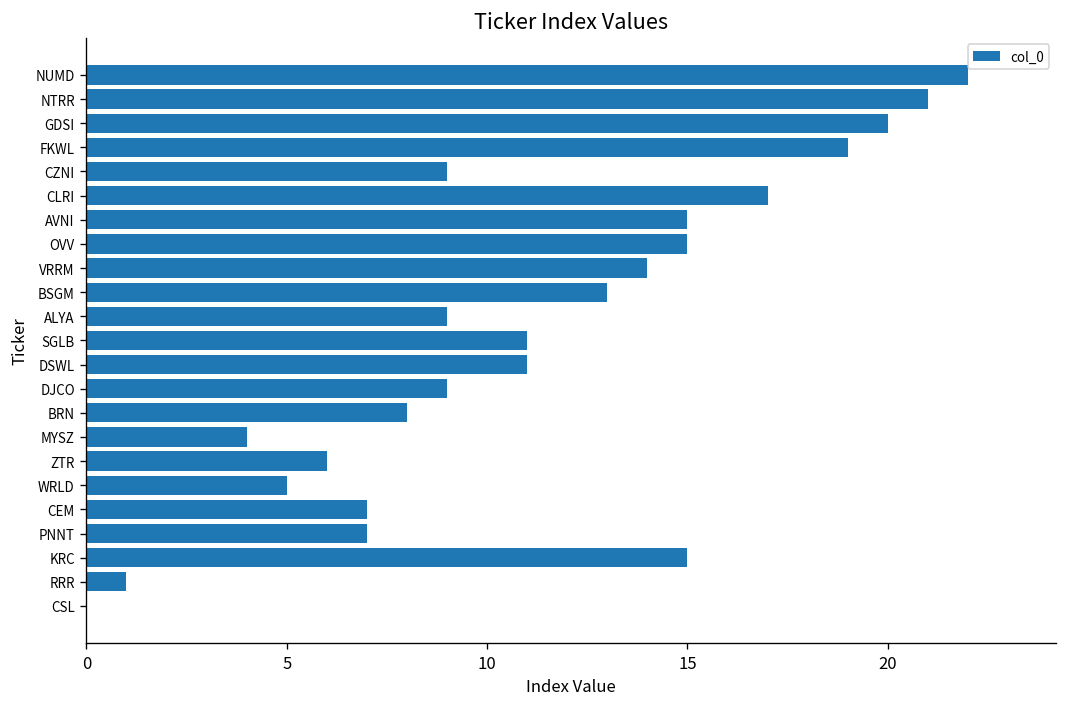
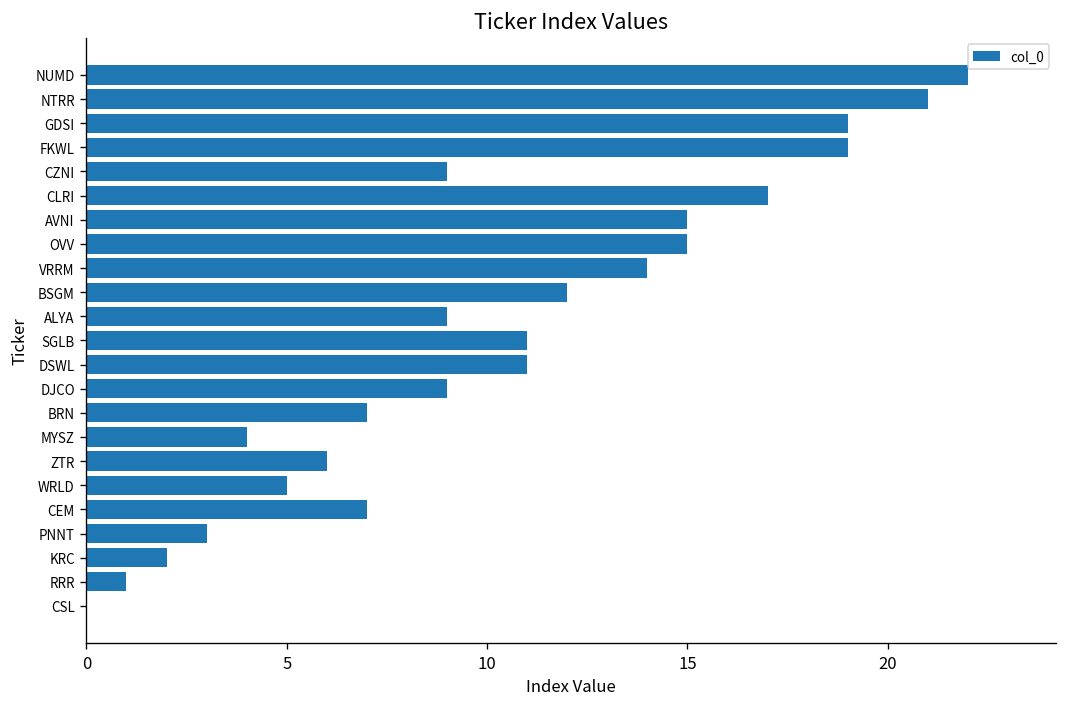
  {
    "NUMD": 22,
    "NTRR": 21,
-   "GDSI": 20,
+   "GDSI": 19,
    "FKWL": 19,
    "CZNI": 9,
    "CLRI": 17,
    "AVNI": 15,
    "OVV": 15,
    "VRRM": 14,
-   "BSGM": 13,
+   "BSGM": 12,
    "ALYA": 9,
    "SGLB": 11,
    "DSWL": 11,
    "DJCO": 9,
-   "BRN": 8,
+   "BRN": 7,
    "MYSZ": 4,
    "ZTR": 6,
    "WRLD": 5,
    "CEM": 7,
-   "PNNT": 7,
-   "KRC": 15,
+   "PNNT": 3,
+   "KRC": 2,
    "RRR": 1,
    "CSL": 0
  }
